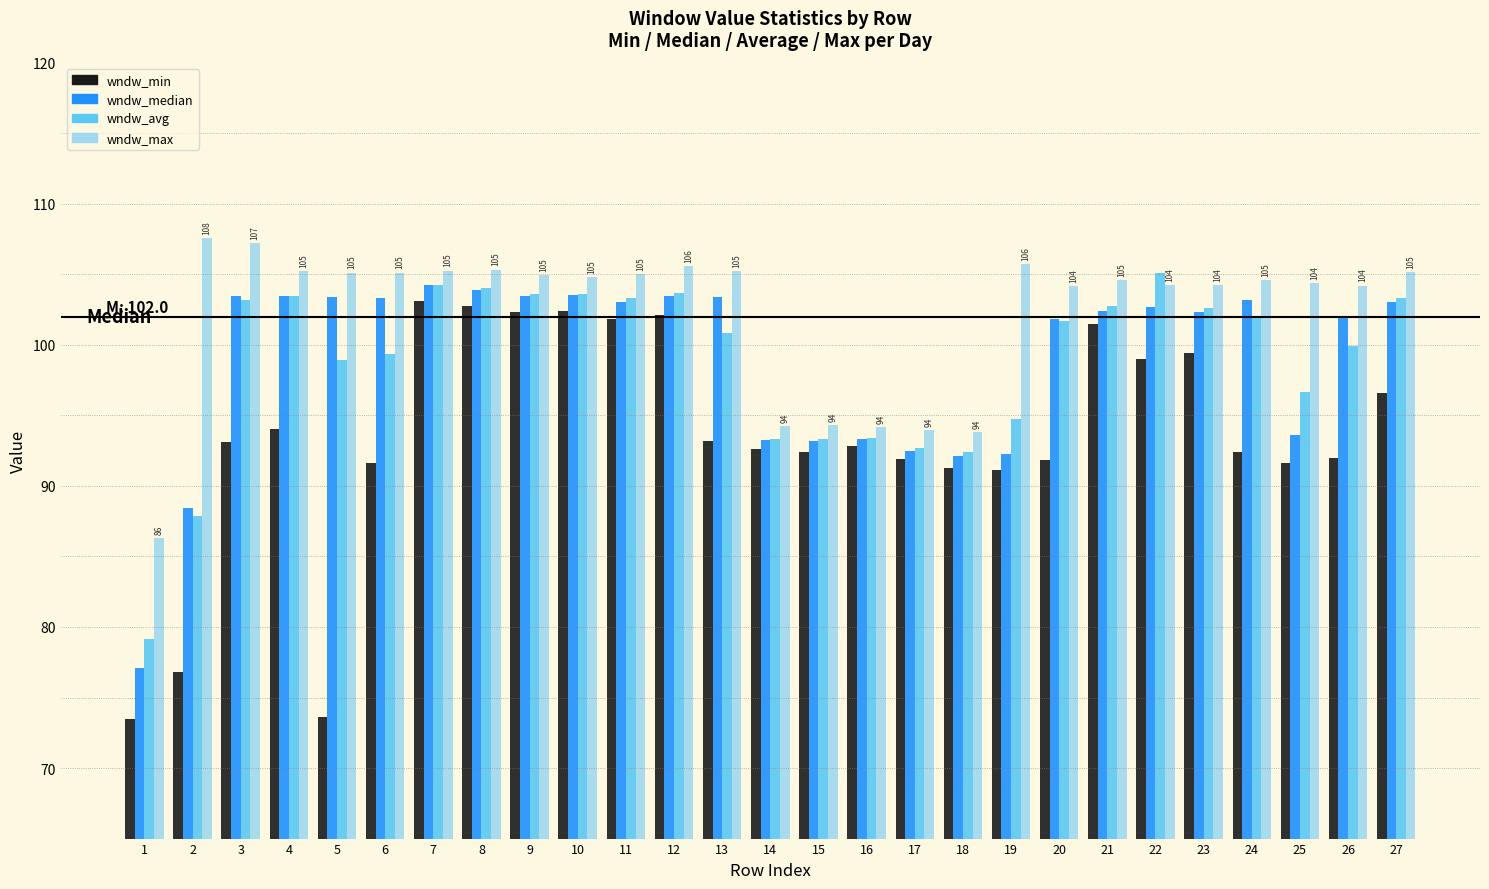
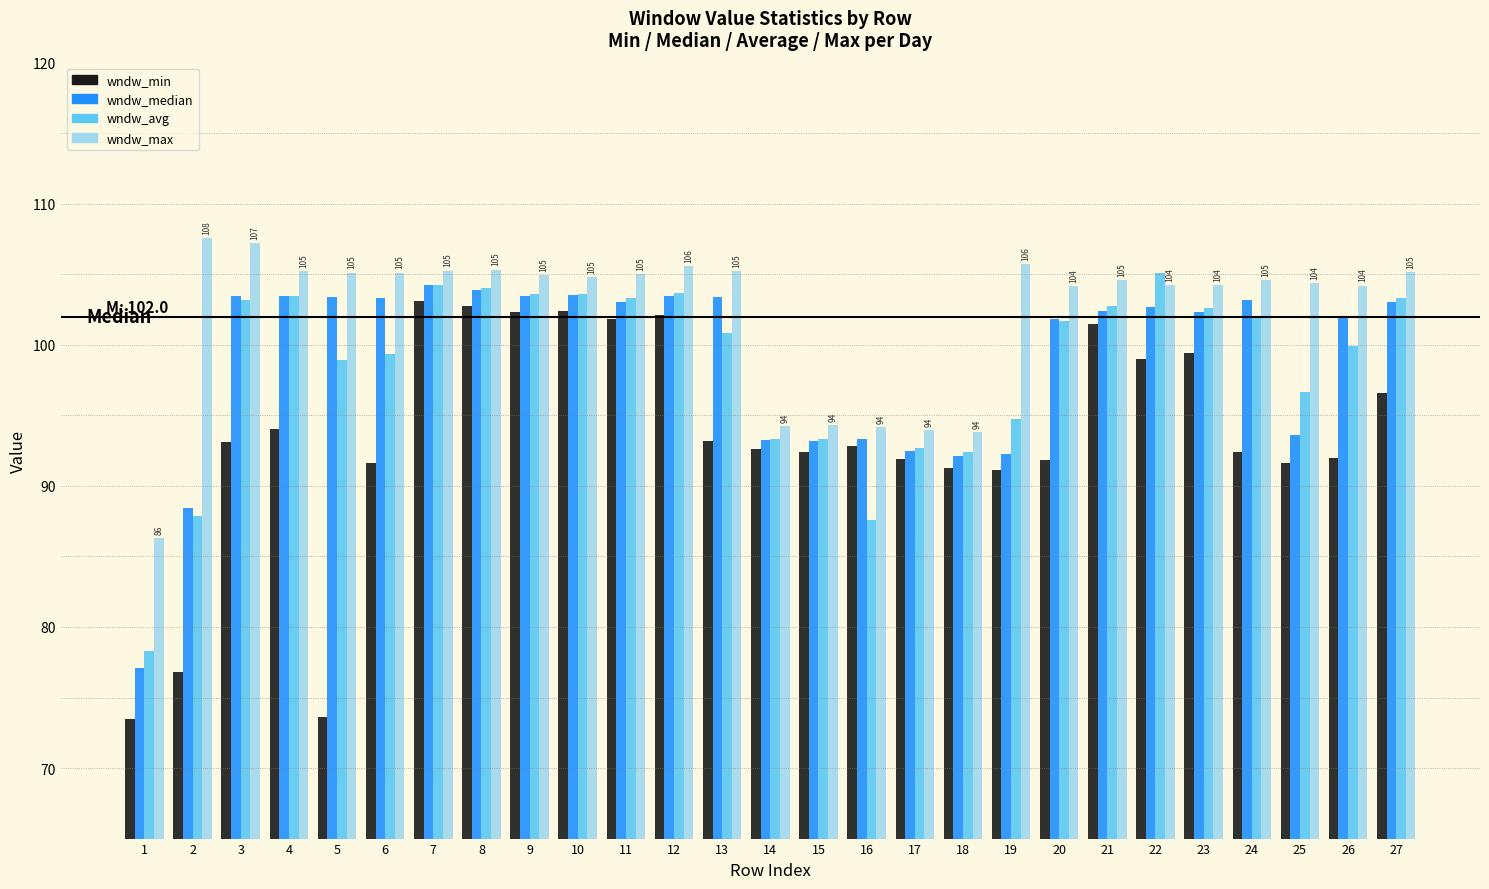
  {
    "wndw_min": {
      "1": 73.5,
      "2": 76.8,
      "3": 93.1,
      "4": 94.0,
      "5": 73.6,
      "6": 91.6,
      "7": 103.1,
      "8": 102.7,
      "9": 102.4,
      "10": 102.4,
      "11": 101.8,
      "12": 102.1,
      "13": 93.2,
      "14": 92.6,
      "15": 92.4,
      "16": 92.8,
      "17": 91.9,
      "18": 91.2,
      "19": 91.1,
      "20": 91.8,
      "21": 101.5,
      "22": 99.0,
      "23": 99.4,
      "24": 92.4,
      "25": 91.6,
      "26": 92.0,
      "27": 96.6
    },
    "wndw_median": {
      "1": 77.1,
      "2": 88.5,
      "3": 103.5,
      "4": 103.4,
      "5": 103.4,
      "6": 103.3,
      "7": 104.2,
      "8": 103.9,
      "9": 103.4,
      "10": 103.6,
      "11": 103.1,
      "12": 103.5,
      "13": 103.4,
      "14": 93.2,
      "15": 93.2,
      "16": 93.3,
      "17": 92.5,
      "18": 92.1,
      "19": 92.2,
      "20": 101.8,
      "21": 102.4,
      "22": 102.7,
      "23": 102.3,
      "24": 103.2,
      "25": 93.6,
      "26": 101.9,
      "27": 103.0
    },
    "wndw_avg": {
-     "1": 79.1,
+     "1": 78.3,
      "2": 87.9,
      "3": 103.2,
      "4": 103.5,
      "5": 98.9,
      "6": 99.3,
      "7": 104.3,
      "8": 104.1,
      "9": 103.6,
      "10": 103.6,
      "11": 103.3,
      "12": 103.7,
      "13": 100.9,
      "14": 93.3,
      "15": 93.3,
-     "16": 93.4,
+     "16": 87.6,
      "17": 92.7,
      "18": 92.4,
      "19": 94.7,
      "20": 101.7,
      "21": 102.8,
      "23": 102.6,
      "24": 101.9,
      "25": 96.7,
      "26": 99.9,
      "27": 103.3
    },
    "wndw_max": {
      "1": 86,
      "2": 108,
      "3": 107,
      "4": 105,
      "5": 105,
      "6": 105,
      "7": 105,
      "8": 105,
      "9": 105,
      "10": 105,
      "11": 105,
      "12": 106,
      "13": 105,
      "14": 94,
      "15": 94,
      "16": 94,
      "17": 94,
      "18": 94,
      "19": 106,
      "20": 104,
      "21": 105,
      "22": 104,
      "23": 104,
      "24": 105,
      "25": 104,
      "26": 104,
      "27": 105
    }
  }
